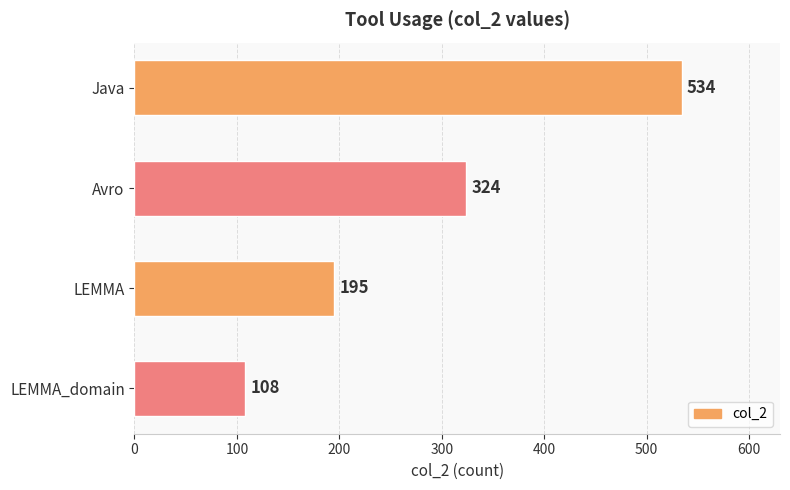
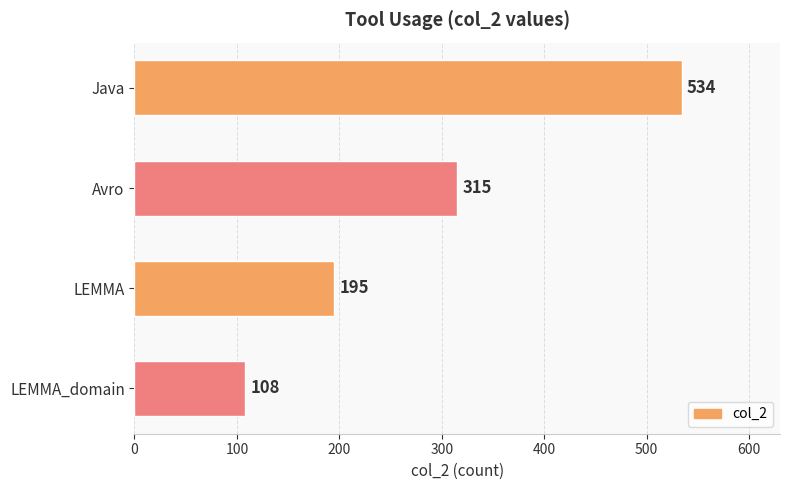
  {
    "Java": 534,
-   "Avro": 324,
+   "Avro": 315,
    "LEMMA": 195,
    "LEMMA_domain": 108
  }
